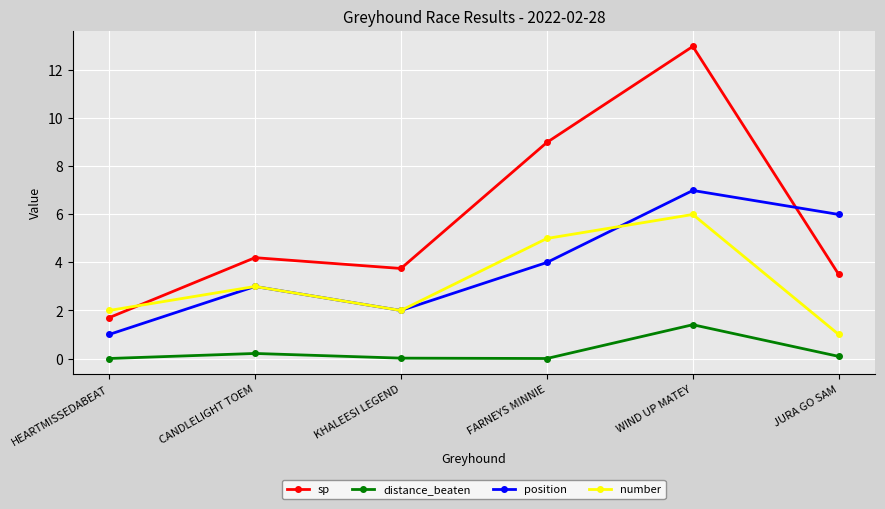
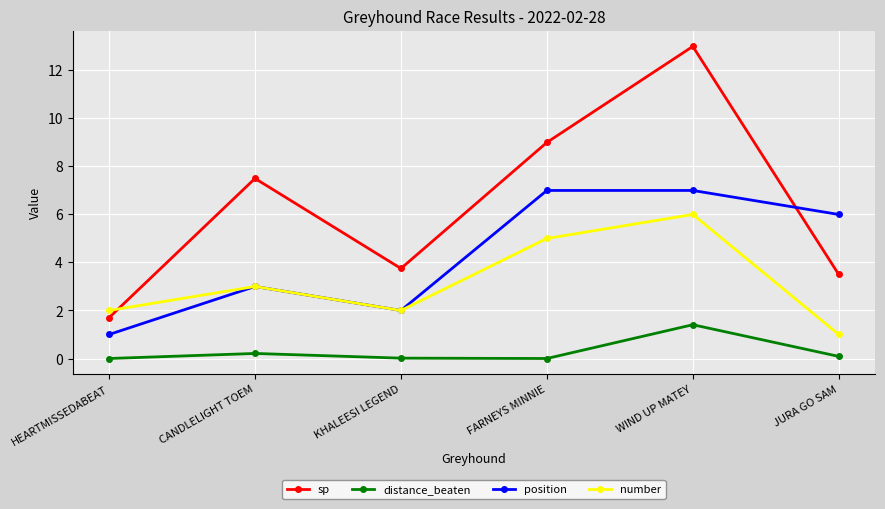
  {
    "sp": {
      "HEARTMISSEDABEAT": 1.7,
-     "CANDLELIGHT TOEM": 4.2,
+     "CANDLELIGHT TOEM": 7.5,
      "KHALEESI LEGEND": 3.8,
      "FARNEYS MINNIE": 9.0,
      "WIND UP MATEY": 13.0,
      "JURA GO SAM": 3.5
    },
    "distance_beaten": {
      "HEARTMISSEDABEAT": 0.0,
      "CANDLELIGHT TOEM": 0.2,
      "KHALEESI LEGEND": 0.0,
      "FARNEYS MINNIE": 0.0,
      "WIND UP MATEY": 1.4,
      "JURA GO SAM": 0.1
    },
    "position": {
      "HEARTMISSEDABEAT": 1,
-     "FARNEYS MINNIE": 4,
+     "FARNEYS MINNIE": 7,
      "WIND UP MATEY": 7,
      "JURA GO SAM": 6
    },
    "number": {
      "HEARTMISSEDABEAT": 2.0,
      "FARNEYS MINNIE": 5.0,
      "WIND UP MATEY": 6.0,
      "JURA GO SAM": 1.0
    }
  }
